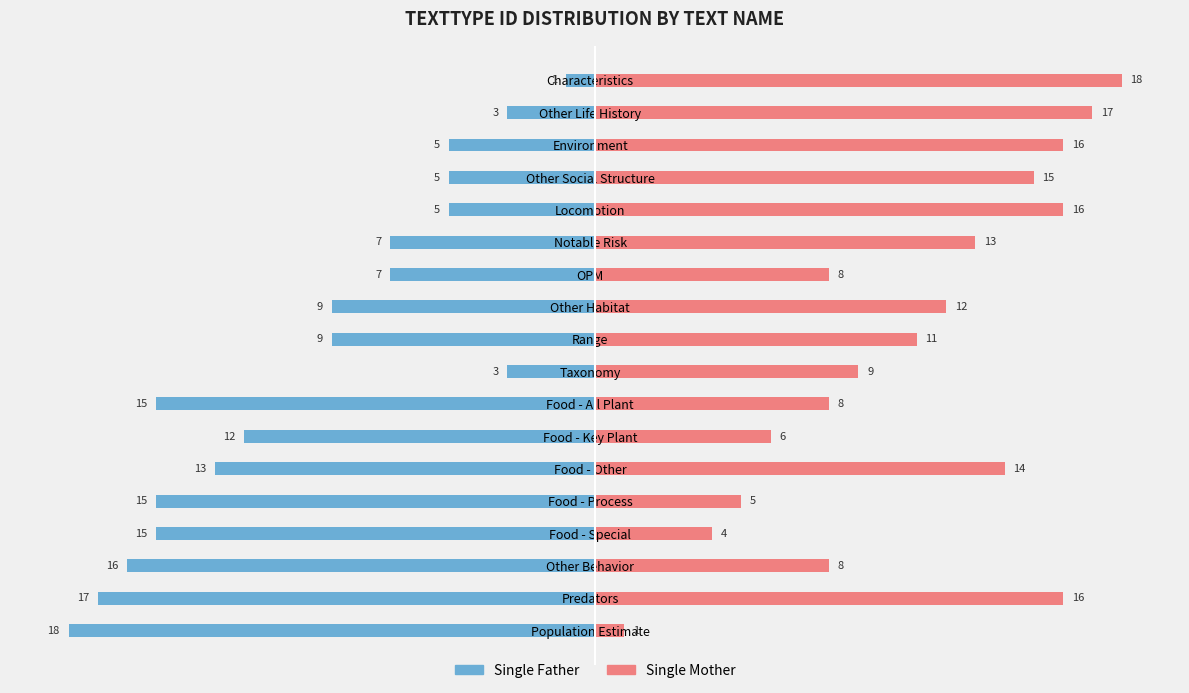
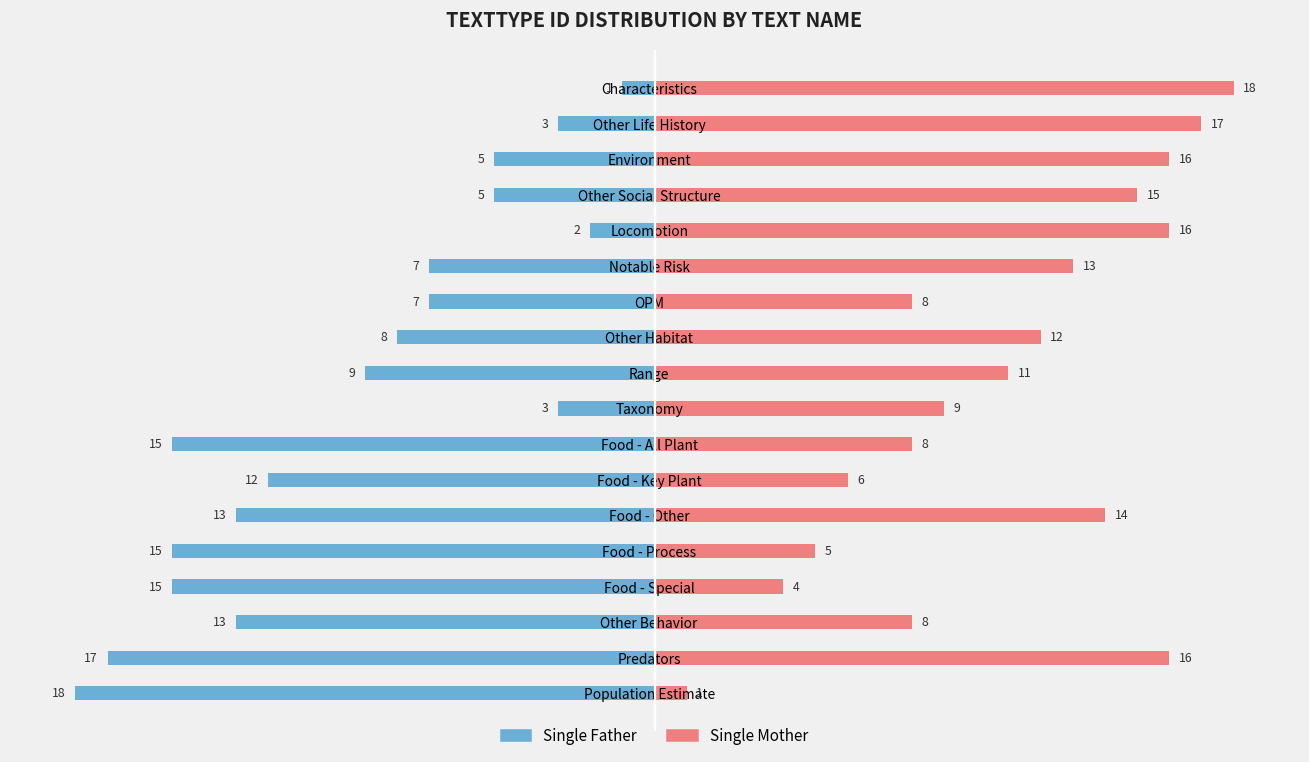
  {
    "Single Father": {
-     "Locomotion": 5,
-     "Other Habitat": 9,
-     "Other Behavior": 16
+     "Locomotion": 2,
+     "Other Habitat": 8,
+     "Other Behavior": 13
    },
    "Single Mother": {
      "Characteristics": 18,
      "Other Life History": 17,
      "Environment": 16,
      "Other Social Structure": 15,
      "Locomotion": 16,
      "Notable Risk": 13,
      "OPM": 8,
      "Other Habitat": 12,
      "Range": 11,
      "Taxonomy": 9,
      "Food - All Plant": 8,
      "Food - Key Plant": 6,
      "Food - Other": 14,
      "Food - Process": 5,
      "Food - Special": 4,
      "Other Behavior": 8,
      "Predators": 16,
      "Population Estimate": 1
    }
  }
